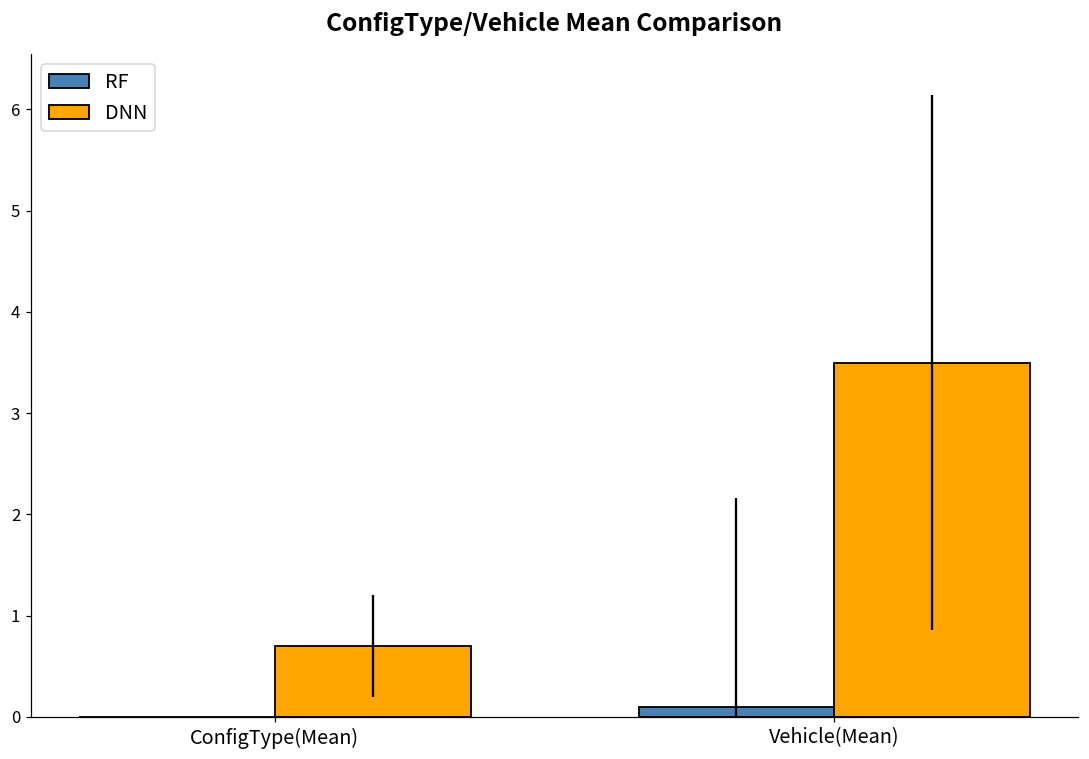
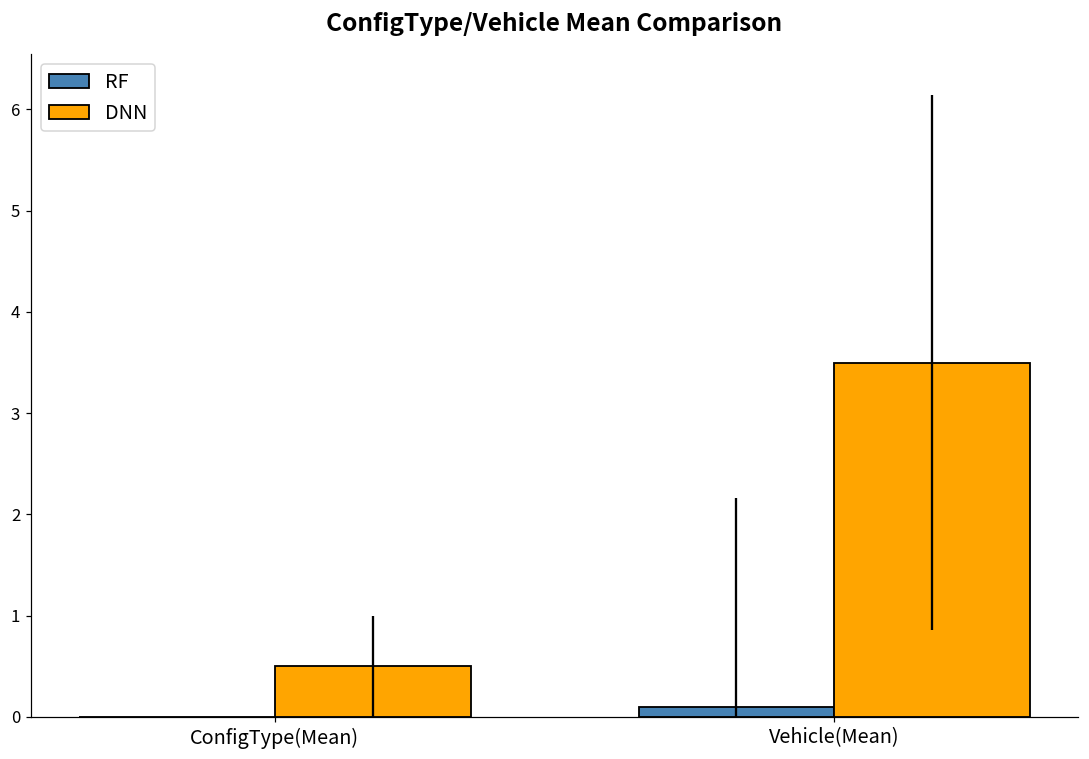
  {
    "RF": {
      "ConfigType(Mean)": 0.0,
      "Vehicle(Mean)": 0.1
    },
    "DNN": {
-     "ConfigType(Mean)": 0.7,
+     "ConfigType(Mean)": 0.5,
      "Vehicle(Mean)": 3.5
    }
  }
